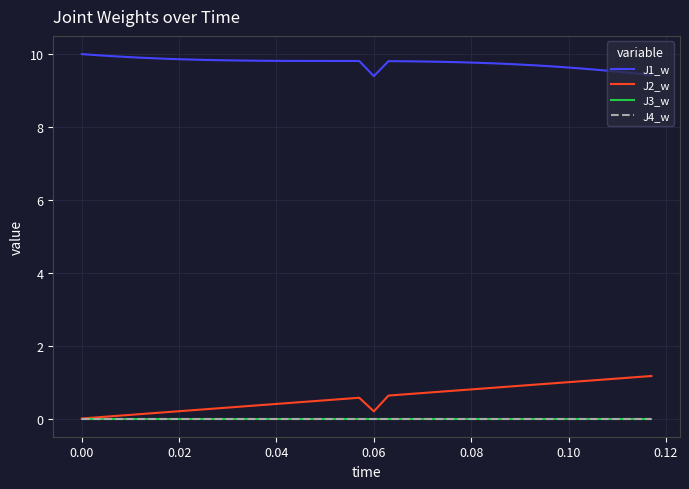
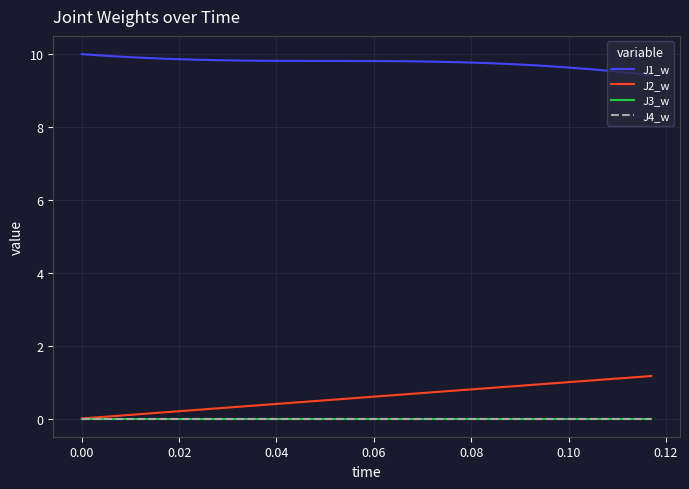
  {
    "J1_w": {
      "0.00": 10.0,
-     "0.06": 9.4
+     "0.06": 9.8
    },
    "J2_w": {
-     "0.06": 0.2
+     "0.06": 0.6
    },
    "J4_w": {
      "0.06": 0.0
    }
  }
